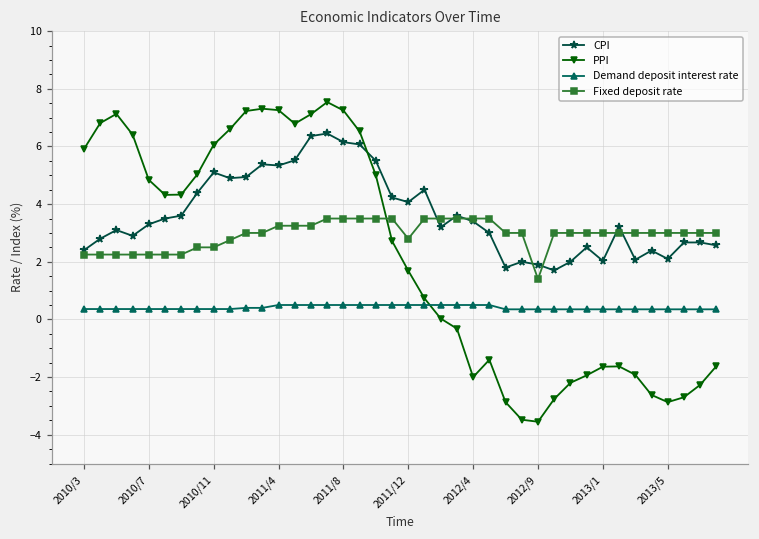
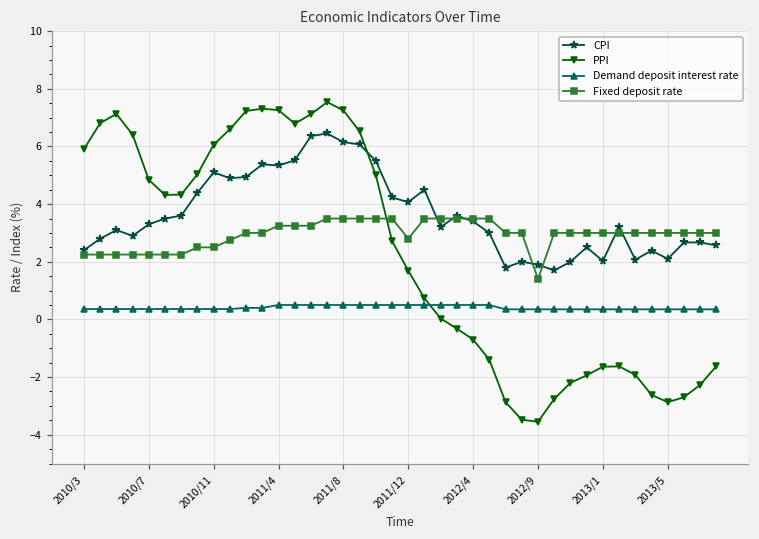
  {
    "PPI": {
      "2010/3": 5.9,
      "2010/7": 4.8,
      "2010/11": 6.1,
      "2011/4": 7.3,
      "2011/8": 7.3,
      "2011/12": 1.7,
-     "2012/4": -2.0,
+     "2012/4": -0.7,
      "2012/9": -3.6,
      "2013/1": -1.6,
      "2013/5": -2.9
    },
    "Fixed deposit rate": {
      "2010/3": 2.3,
      "2010/7": 2.3,
      "2010/11": 2.5,
      "2011/4": 3.3,
      "2011/8": 3.5,
      "2011/12": 2.8,
      "2012/4": 3.5,
      "2012/9": 1.4,
      "2013/1": 3.0,
      "2013/5": 3.0
    }
  }
